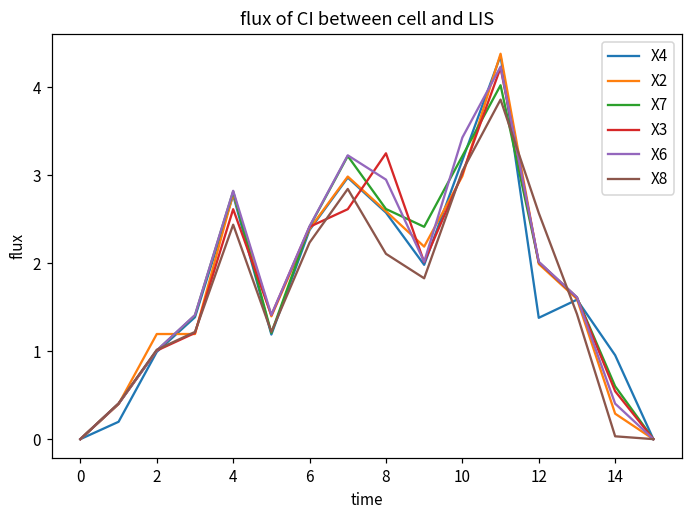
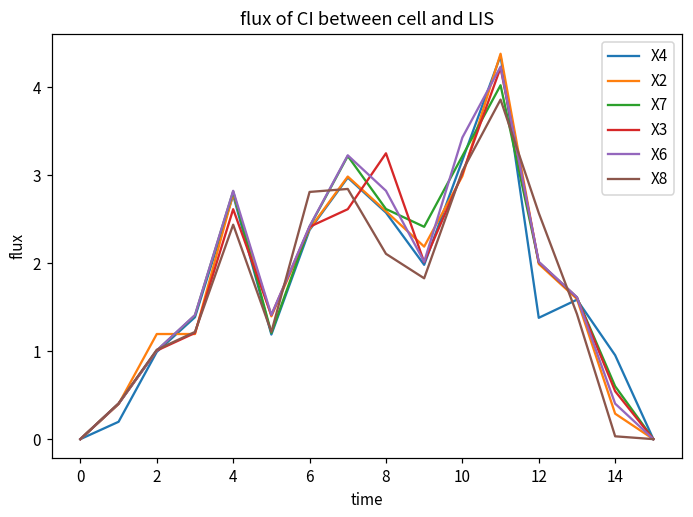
  {
    "X4": {
      "10": 3.2,
      "12": 1.4,
      "14": 1.0
    },
    "X2": {
      "2": 1.2,
      "14": 0.3
    },
    "X7": {
      "10": 3.2,
      "14": 0.6
    },
    "X3": {
      "4": 2.6,
      "8": 3.2,
      "14": 0.5
    },
    "X6": {
-     "8": 2.9,
+     "8": 2.8,
      "10": 3.4,
      "14": 0.4
    },
    "X8": {
      "4": 2.4,
-     "6": 2.2,
+     "6": 2.8,
      "8": 2.1,
      "12": 2.6,
      "14": 0.0
    }
  }
